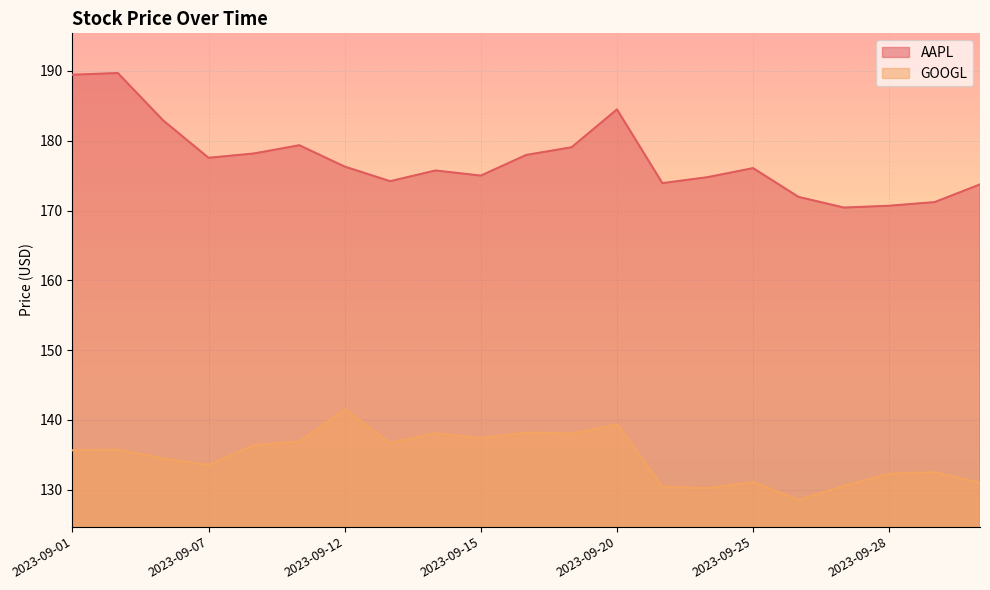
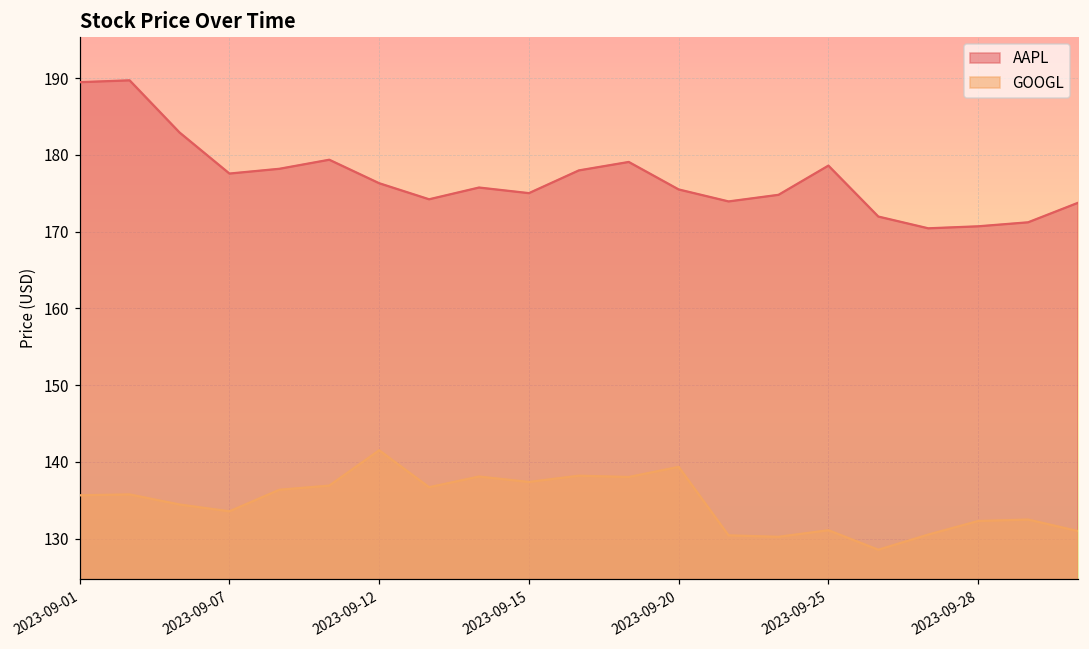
  {
    "AAPL": {
      "2023-09-01": 189,
      "2023-09-07": 178,
      "2023-09-12": 176,
      "2023-09-15": 175,
-     "2023-09-20": 184,
-     "2023-09-25": 176,
+     "2023-09-20": 175,
+     "2023-09-25": 179,
      "2023-09-28": 171
    },
    "GOOGL": {
      "2023-09-01": 136,
      "2023-09-07": 134,
      "2023-09-12": 142,
      "2023-09-15": 137,
      "2023-09-20": 139,
      "2023-09-25": 131,
      "2023-09-28": 132
    }
  }
